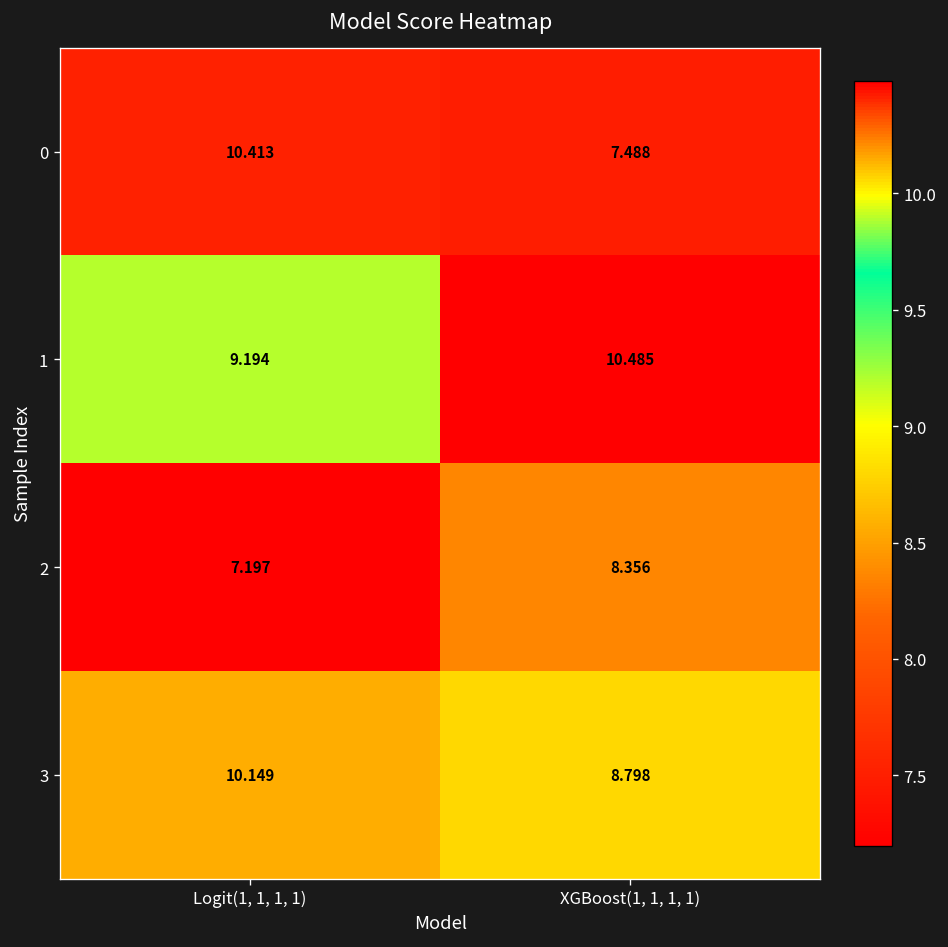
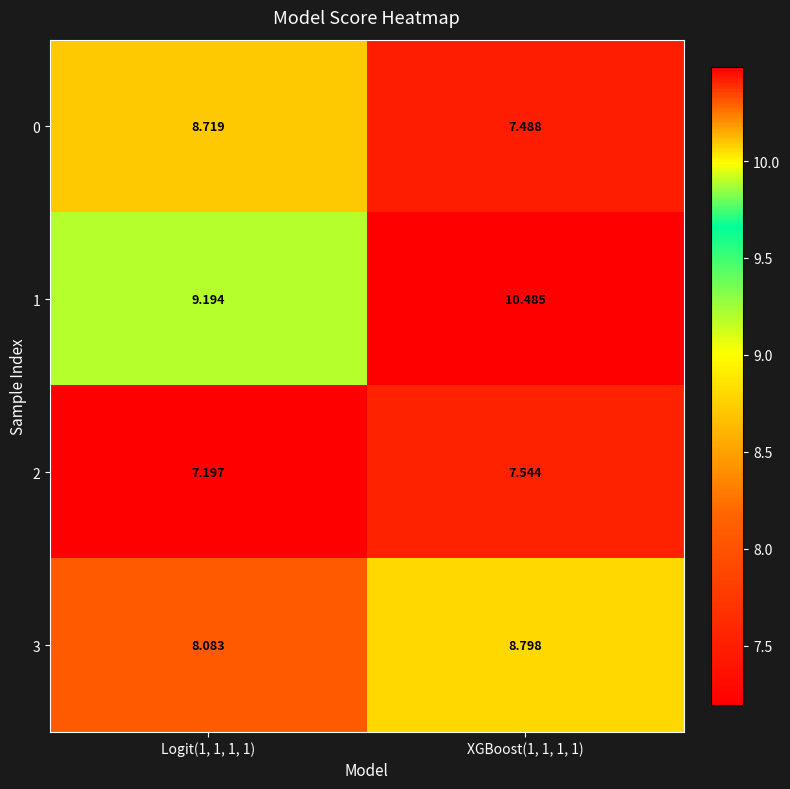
  {
    "0": {
-     "Logit(1, 1, 1, 1)": 10.413,
+     "Logit(1, 1, 1, 1)": 8.719,
      "XGBoost(1, 1, 1, 1)": 7.488
    },
    "1": {
      "Logit(1, 1, 1, 1)": 9.194,
      "XGBoost(1, 1, 1, 1)": 10.485
    },
    "2": {
      "Logit(1, 1, 1, 1)": 7.197,
-     "XGBoost(1, 1, 1, 1)": 8.356
+     "XGBoost(1, 1, 1, 1)": 7.544
    },
    "3": {
-     "Logit(1, 1, 1, 1)": 10.149,
+     "Logit(1, 1, 1, 1)": 8.083,
      "XGBoost(1, 1, 1, 1)": 8.798
    }
  }
